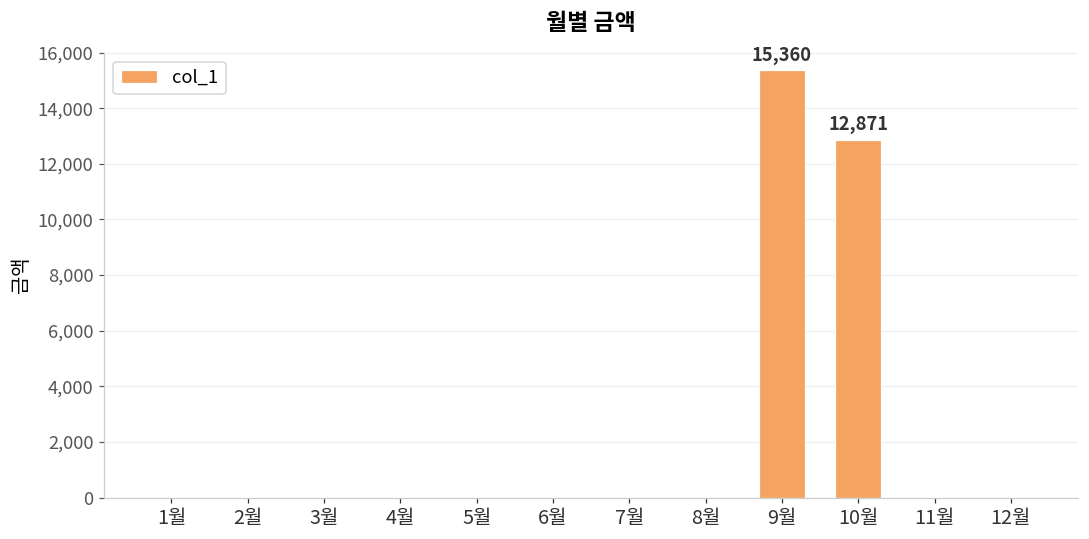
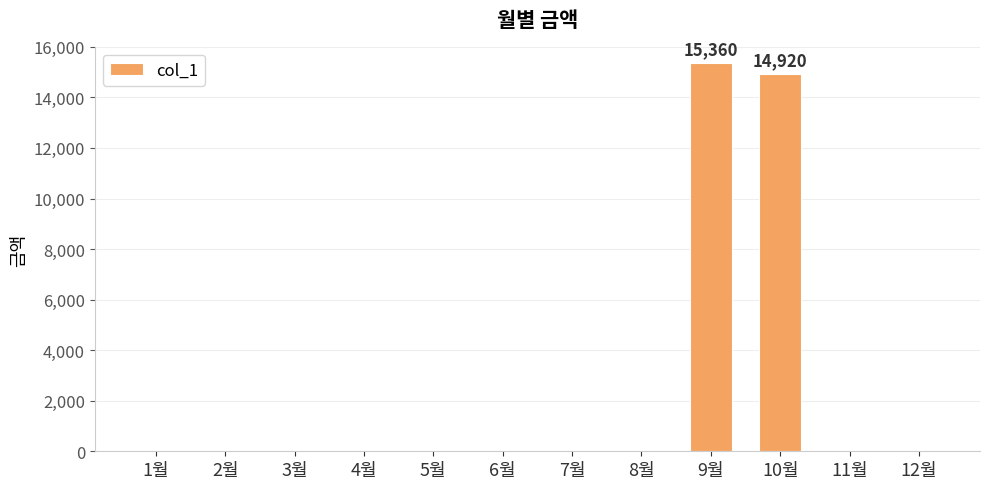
  {
    "9월": "15,360",
-   "10월": "12,871"
+   "10월": "14,920"
  }
